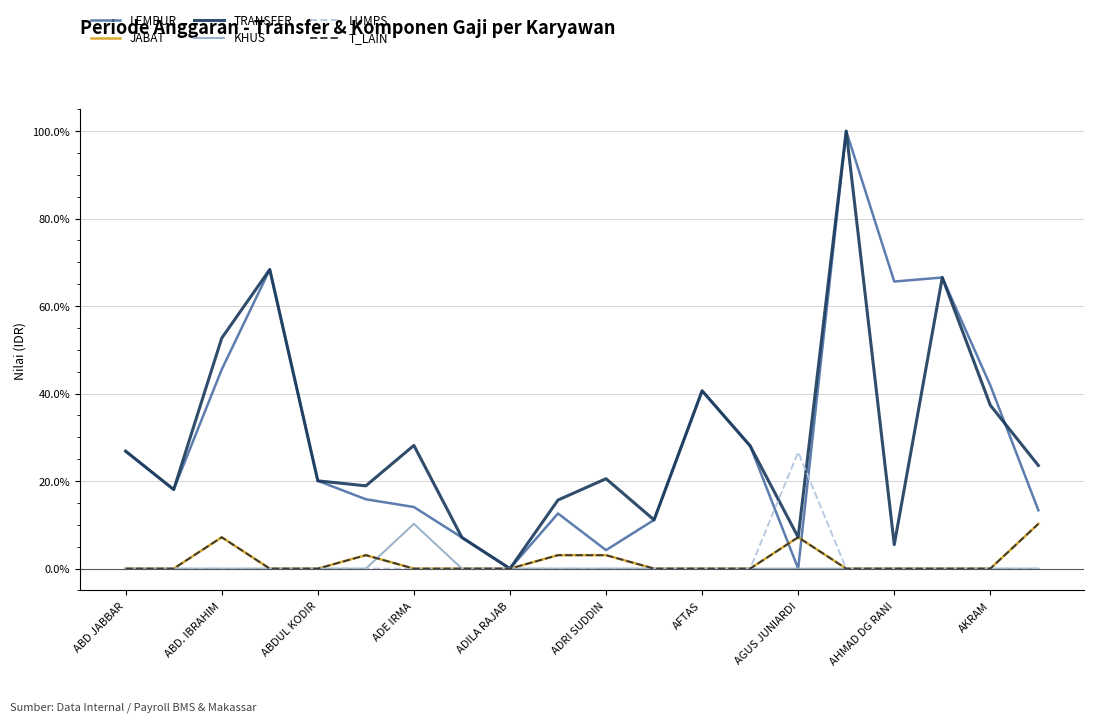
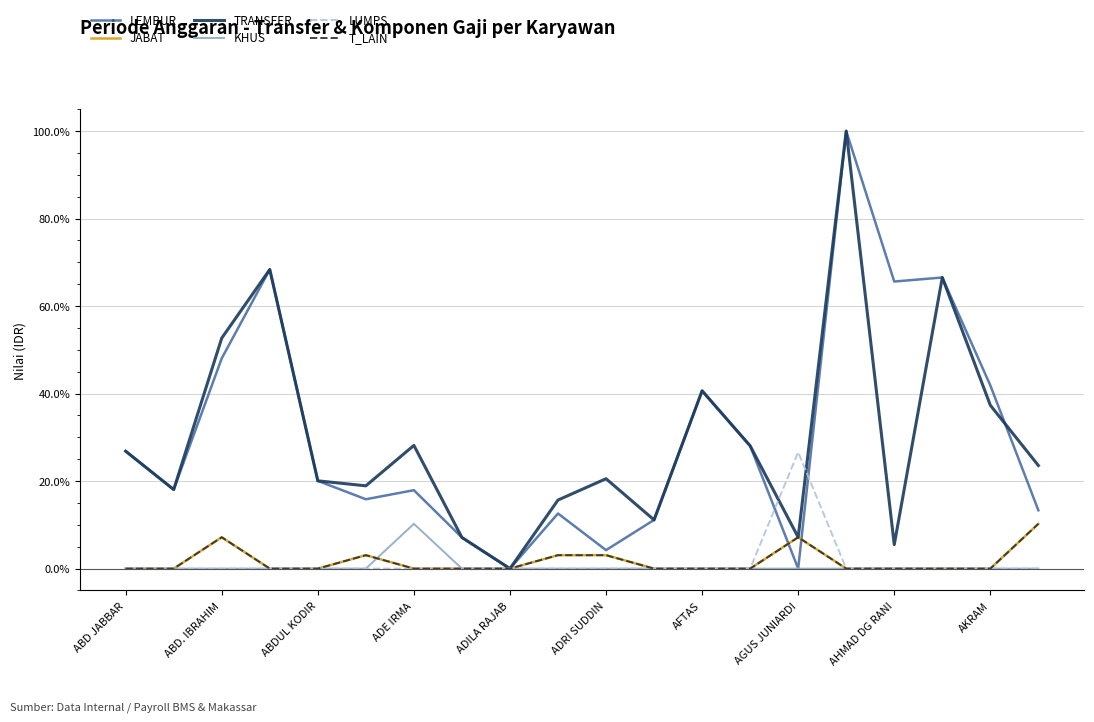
  {
    "LEMBUR": {
-     "ABD. IBRAHIM": "46%",
-     "ADE IRMA": "14%",
+     "ABD. IBRAHIM": "48%",
+     "ADE IRMA": "18%",
      "ADRI SUDDIN": "4%",
      "AHMAD DG RANI": "66%",
      "AKRAM": "42%"
    }
  }
